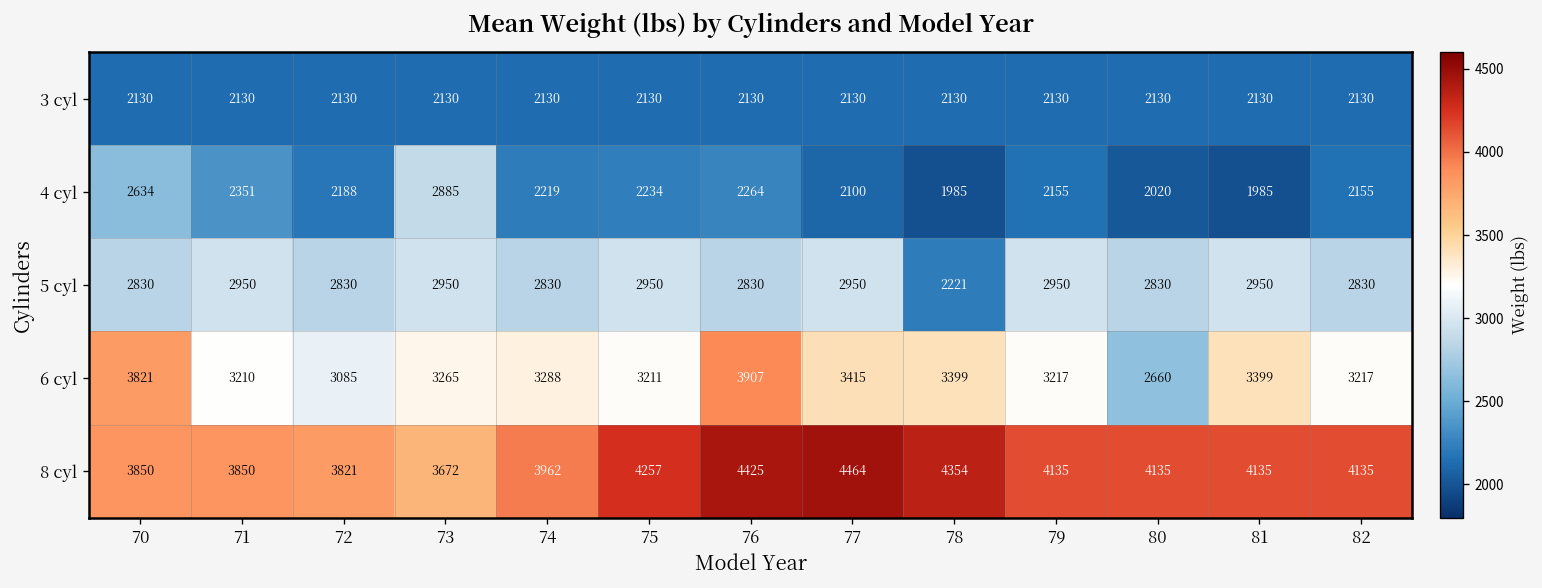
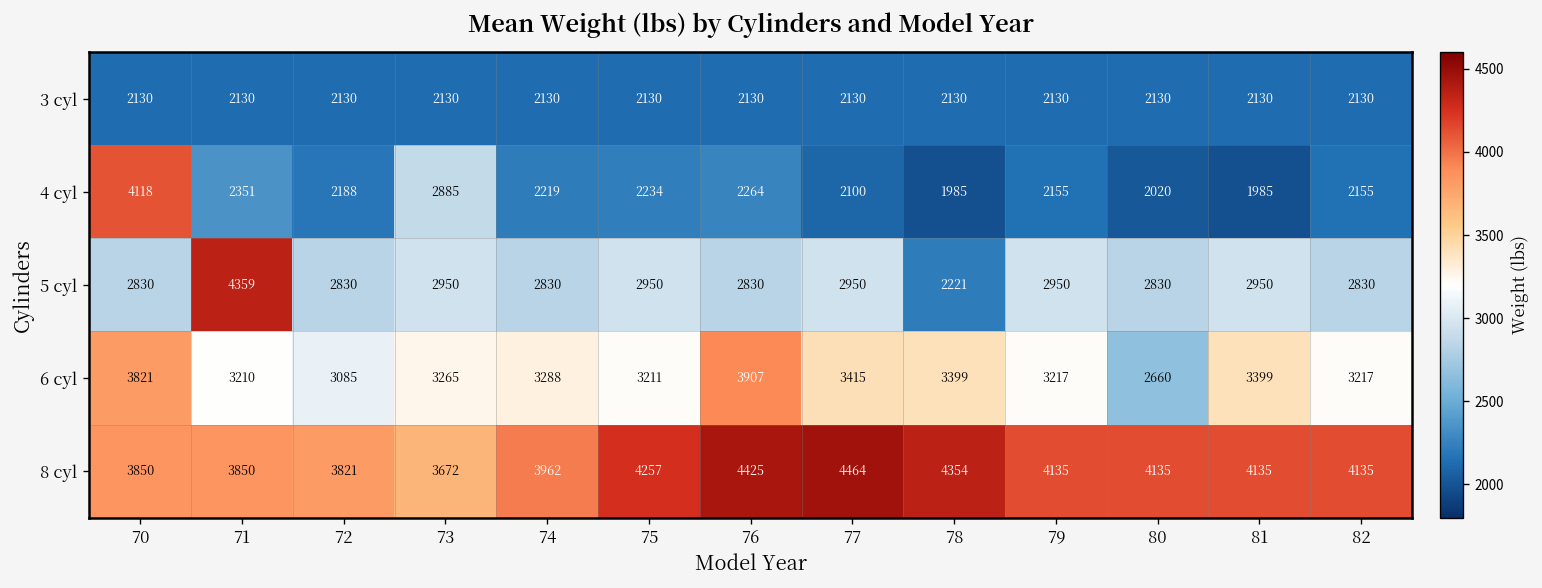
  {
    "3 cyl": {
      "70": 2130,
      "71": 2130,
      "72": 2130,
      "73": 2130,
      "74": 2130,
      "75": 2130,
      "76": 2130,
      "77": 2130,
      "78": 2130,
      "79": 2130,
      "80": 2130,
      "81": 2130,
      "82": 2130
    },
    "4 cyl": {
-     "70": 2634,
+     "70": 4118,
      "71": 2351,
      "72": 2188,
      "73": 2885,
      "74": 2219,
      "75": 2234,
      "76": 2264,
      "77": 2100,
      "78": 1985,
      "79": 2155,
      "80": 2020,
      "81": 1985,
      "82": 2155
    },
    "5 cyl": {
      "70": 2830,
-     "71": 2950,
+     "71": 4359,
      "72": 2830,
      "73": 2950,
      "74": 2830,
      "75": 2950,
      "76": 2830,
      "77": 2950,
      "78": 2221,
      "79": 2950,
      "80": 2830,
      "81": 2950,
      "82": 2830
    },
    "6 cyl": {
      "70": 3821,
      "71": 3210,
      "72": 3085,
      "73": 3265,
      "74": 3288,
      "75": 3211,
      "76": 3907,
      "77": 3415,
      "78": 3399,
      "79": 3217,
      "80": 2660,
      "81": 3399,
      "82": 3217
    },
    "8 cyl": {
      "70": 3850,
      "71": 3850,
      "72": 3821,
      "73": 3672,
      "74": 3962,
      "75": 4257,
      "76": 4425,
      "77": 4464,
      "78": 4354,
      "79": 4135,
      "80": 4135,
      "81": 4135,
      "82": 4135
    }
  }
